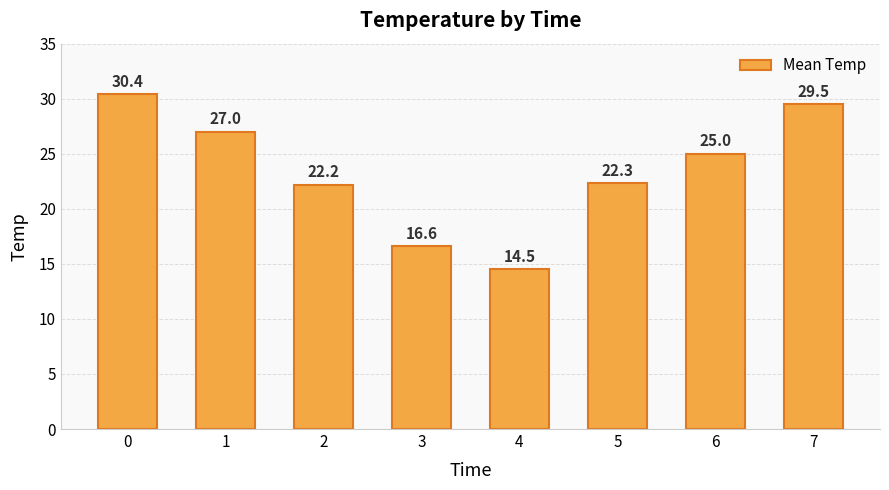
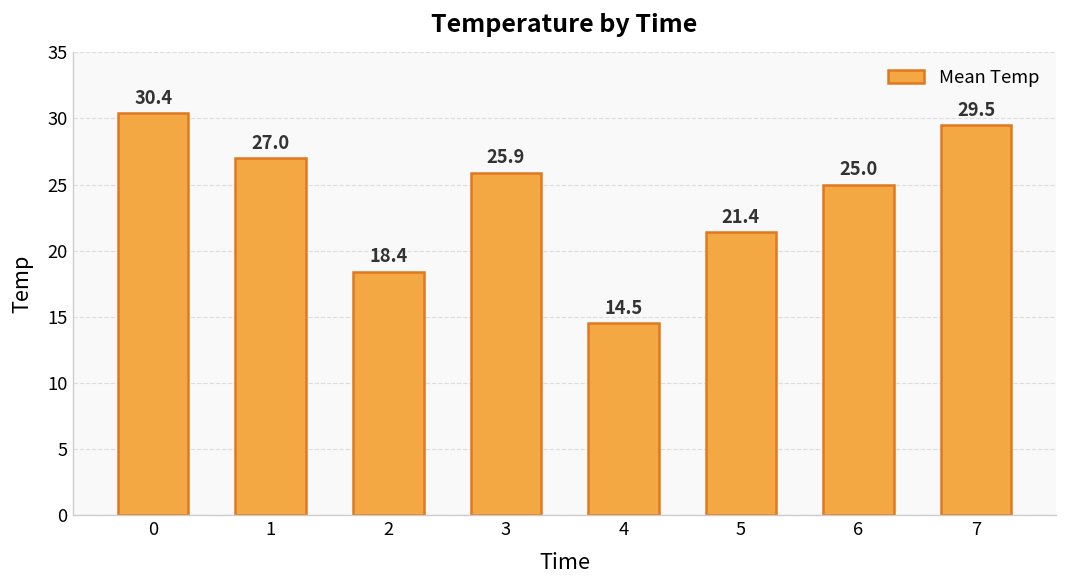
  {
    "0": 30.4,
    "1": 27.0,
-   "2": 22.2,
-   "3": 16.6,
+   "2": 18.4,
+   "3": 25.9,
    "4": 14.5,
-   "5": 22.3,
+   "5": 21.4,
    "6": 25.0,
    "7": 29.5
  }
